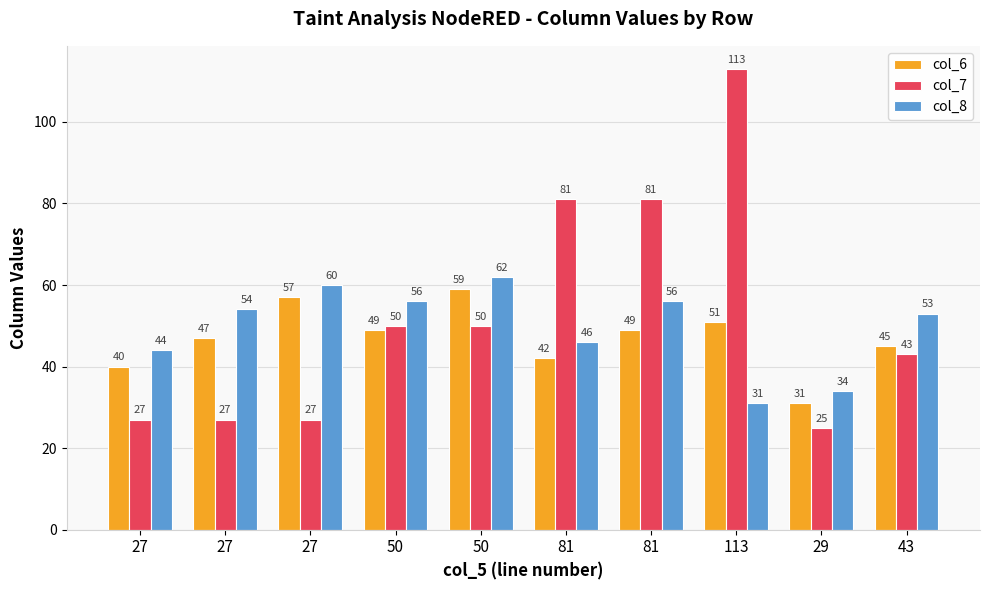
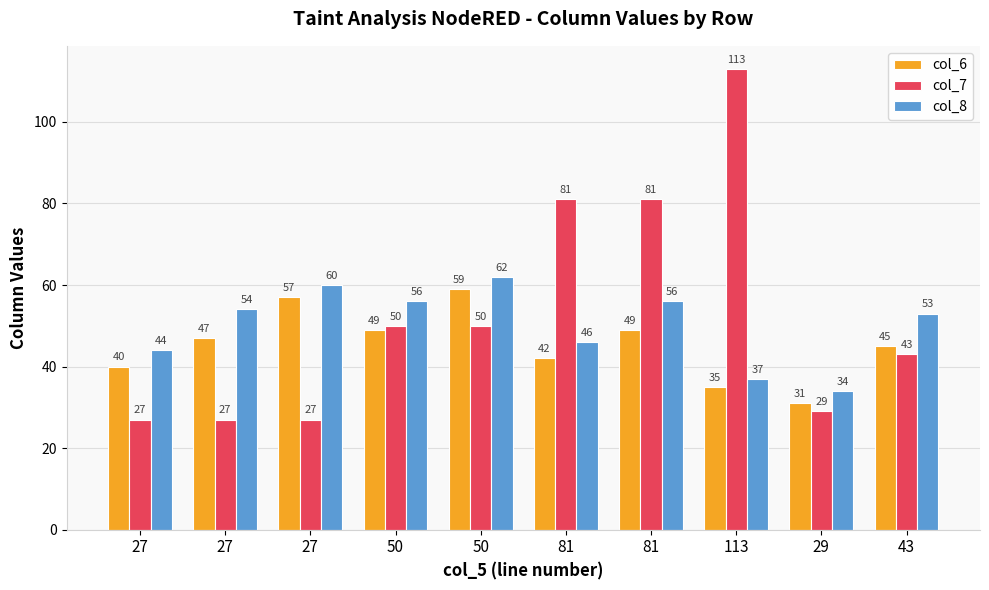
  {
    "col_6": {
-     "113": 51,
+     "113": 35,
      "29": 31,
      "43": 45
    },
    "col_7": {
      "113": 113,
-     "29": 25,
+     "29": 29,
      "43": 43
    },
    "col_8": {
-     "113": 31,
+     "113": 37,
      "29": 34,
      "43": 53
    }
  }
